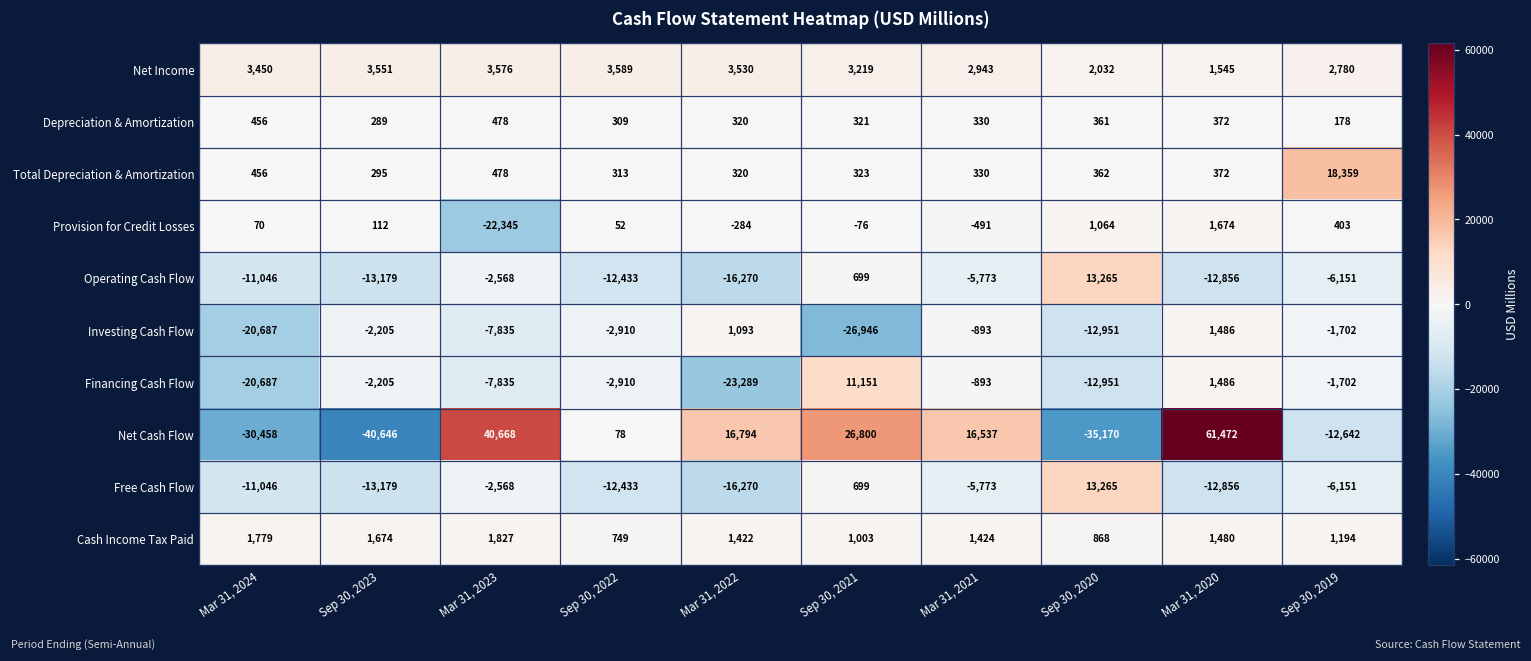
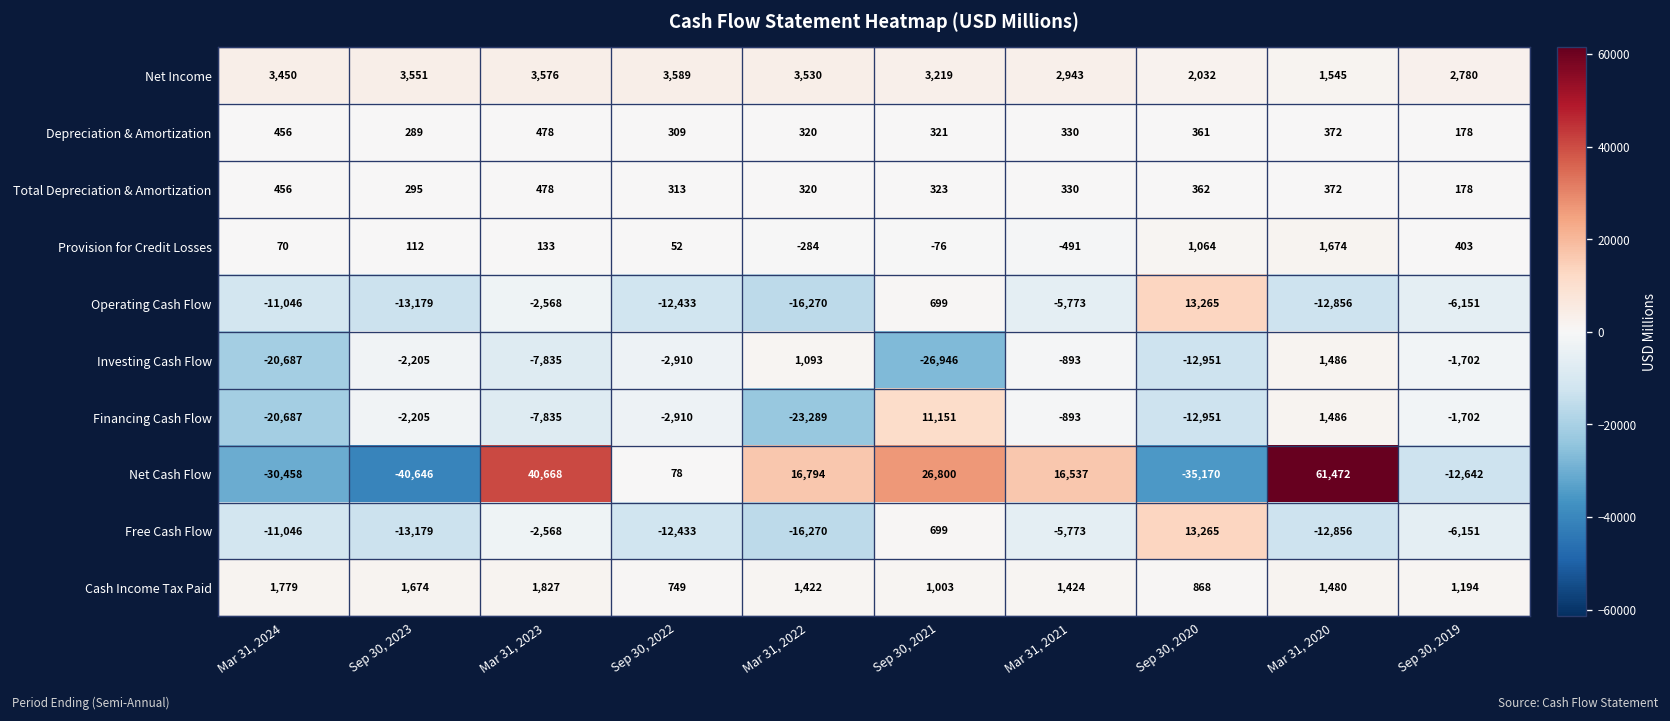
  {
    "Net Income": {
      "Mar 31, 2024": "3,450",
      "Sep 30, 2023": "3,551",
      "Mar 31, 2023": "3,576",
      "Sep 30, 2022": "3,589",
      "Mar 31, 2022": "3,530",
      "Sep 30, 2021": "3,219",
      "Mar 31, 2021": "2,943",
      "Sep 30, 2020": "2,032",
      "Mar 31, 2020": "1,545",
      "Sep 30, 2019": "2,780"
    },
    "Depreciation & Amortization": {
      "Mar 31, 2024": "456",
      "Sep 30, 2023": "289",
      "Mar 31, 2023": "478",
      "Sep 30, 2022": "309",
      "Mar 31, 2022": "320",
      "Sep 30, 2021": "321",
      "Mar 31, 2021": "330",
      "Sep 30, 2020": "361",
      "Mar 31, 2020": "372",
      "Sep 30, 2019": "178"
    },
    "Total Depreciation & Amortization": {
      "Mar 31, 2024": "456",
      "Sep 30, 2023": "295",
      "Mar 31, 2023": "478",
      "Sep 30, 2022": "313",
      "Mar 31, 2022": "320",
      "Sep 30, 2021": "323",
      "Mar 31, 2021": "330",
      "Sep 30, 2020": "362",
      "Mar 31, 2020": "372",
-     "Sep 30, 2019": "18,359"
+     "Sep 30, 2019": "178"
    },
    "Provision for Credit Losses": {
      "Mar 31, 2024": "70",
      "Sep 30, 2023": "112",
-     "Mar 31, 2023": "-22,345",
+     "Mar 31, 2023": "133",
      "Sep 30, 2022": "52",
      "Mar 31, 2022": "-284",
      "Sep 30, 2021": "-76",
      "Mar 31, 2021": "-491",
      "Sep 30, 2020": "1,064",
      "Mar 31, 2020": "1,674",
      "Sep 30, 2019": "403"
    },
    "Operating Cash Flow": {
      "Mar 31, 2024": "-11,046",
      "Sep 30, 2023": "-13,179",
      "Mar 31, 2023": "-2,568",
      "Sep 30, 2022": "-12,433",
      "Mar 31, 2022": "-16,270",
      "Sep 30, 2021": "699",
      "Mar 31, 2021": "-5,773",
      "Sep 30, 2020": "13,265",
      "Mar 31, 2020": "-12,856",
      "Sep 30, 2019": "-6,151"
    },
    "Investing Cash Flow": {
      "Mar 31, 2024": "-20,687",
      "Sep 30, 2023": "-2,205",
      "Mar 31, 2023": "-7,835",
      "Sep 30, 2022": "-2,910",
      "Mar 31, 2022": "1,093",
      "Sep 30, 2021": "-26,946",
      "Mar 31, 2021": "-893",
      "Sep 30, 2020": "-12,951",
      "Mar 31, 2020": "1,486",
      "Sep 30, 2019": "-1,702"
    },
    "Financing Cash Flow": {
      "Mar 31, 2024": "-20,687",
      "Sep 30, 2023": "-2,205",
      "Mar 31, 2023": "-7,835",
      "Sep 30, 2022": "-2,910",
      "Mar 31, 2022": "-23,289",
      "Sep 30, 2021": "11,151",
      "Mar 31, 2021": "-893",
      "Sep 30, 2020": "-12,951",
      "Mar 31, 2020": "1,486",
      "Sep 30, 2019": "-1,702"
    },
    "Net Cash Flow": {
      "Mar 31, 2024": "-30,458",
      "Sep 30, 2023": "-40,646",
      "Mar 31, 2023": "40,668",
      "Sep 30, 2022": "78",
      "Mar 31, 2022": "16,794",
      "Sep 30, 2021": "26,800",
      "Mar 31, 2021": "16,537",
      "Sep 30, 2020": "-35,170",
      "Mar 31, 2020": "61,472",
      "Sep 30, 2019": "-12,642"
    },
    "Free Cash Flow": {
      "Mar 31, 2024": "-11,046",
      "Sep 30, 2023": "-13,179",
      "Mar 31, 2023": "-2,568",
      "Sep 30, 2022": "-12,433",
      "Mar 31, 2022": "-16,270",
      "Sep 30, 2021": "699",
      "Mar 31, 2021": "-5,773",
      "Sep 30, 2020": "13,265",
      "Mar 31, 2020": "-12,856",
      "Sep 30, 2019": "-6,151"
    },
    "Cash Income Tax Paid": {
      "Mar 31, 2024": "1,779",
      "Sep 30, 2023": "1,674",
      "Mar 31, 2023": "1,827",
      "Sep 30, 2022": "749",
      "Mar 31, 2022": "1,422",
      "Sep 30, 2021": "1,003",
      "Mar 31, 2021": "1,424",
      "Sep 30, 2020": "868",
      "Mar 31, 2020": "1,480",
      "Sep 30, 2019": "1,194"
    }
  }
